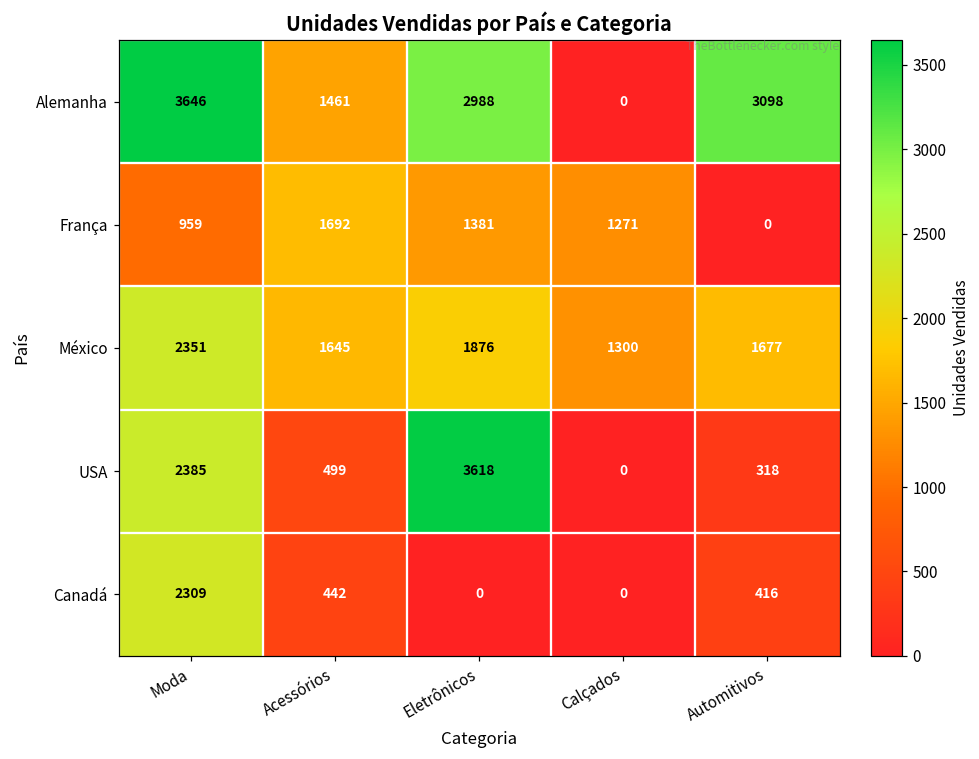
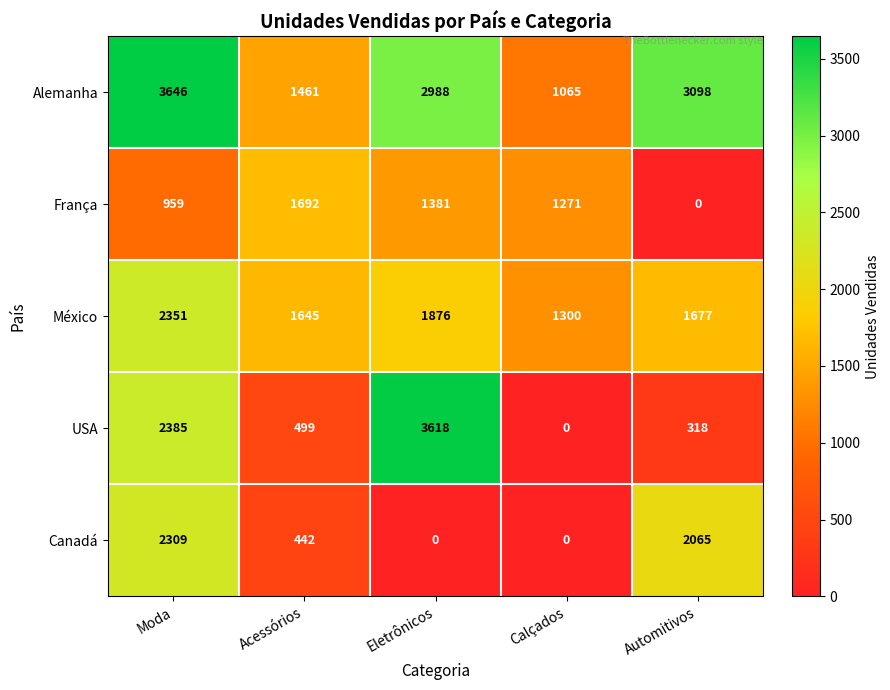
  {
    "Alemanha": {
      "Moda": 3646,
      "Acessórios": 1461,
      "Eletrônicos": 2988,
-     "Calçados": 0
+     "Calçados": 1065
    },
    "França": {
      "Moda": 959,
      "Acessórios": 1692,
      "Eletrônicos": 1381,
      "Calçados": 1271,
      "Automitivos": 0
    },
    "México": {
      "Moda": 2351,
      "Acessórios": 1645,
      "Eletrônicos": 1876,
      "Calçados": 1300,
      "Automitivos": 1677
    },
    "USA": {
      "Moda": 2385,
      "Acessórios": 499,
      "Eletrônicos": 3618,
      "Calçados": 0,
      "Automitivos": 318
    },
    "Canadá": {
      "Moda": 2309,
      "Acessórios": 442,
      "Eletrônicos": 0,
      "Calçados": 0,
-     "Automitivos": 416
+     "Automitivos": 2065
    }
  }
